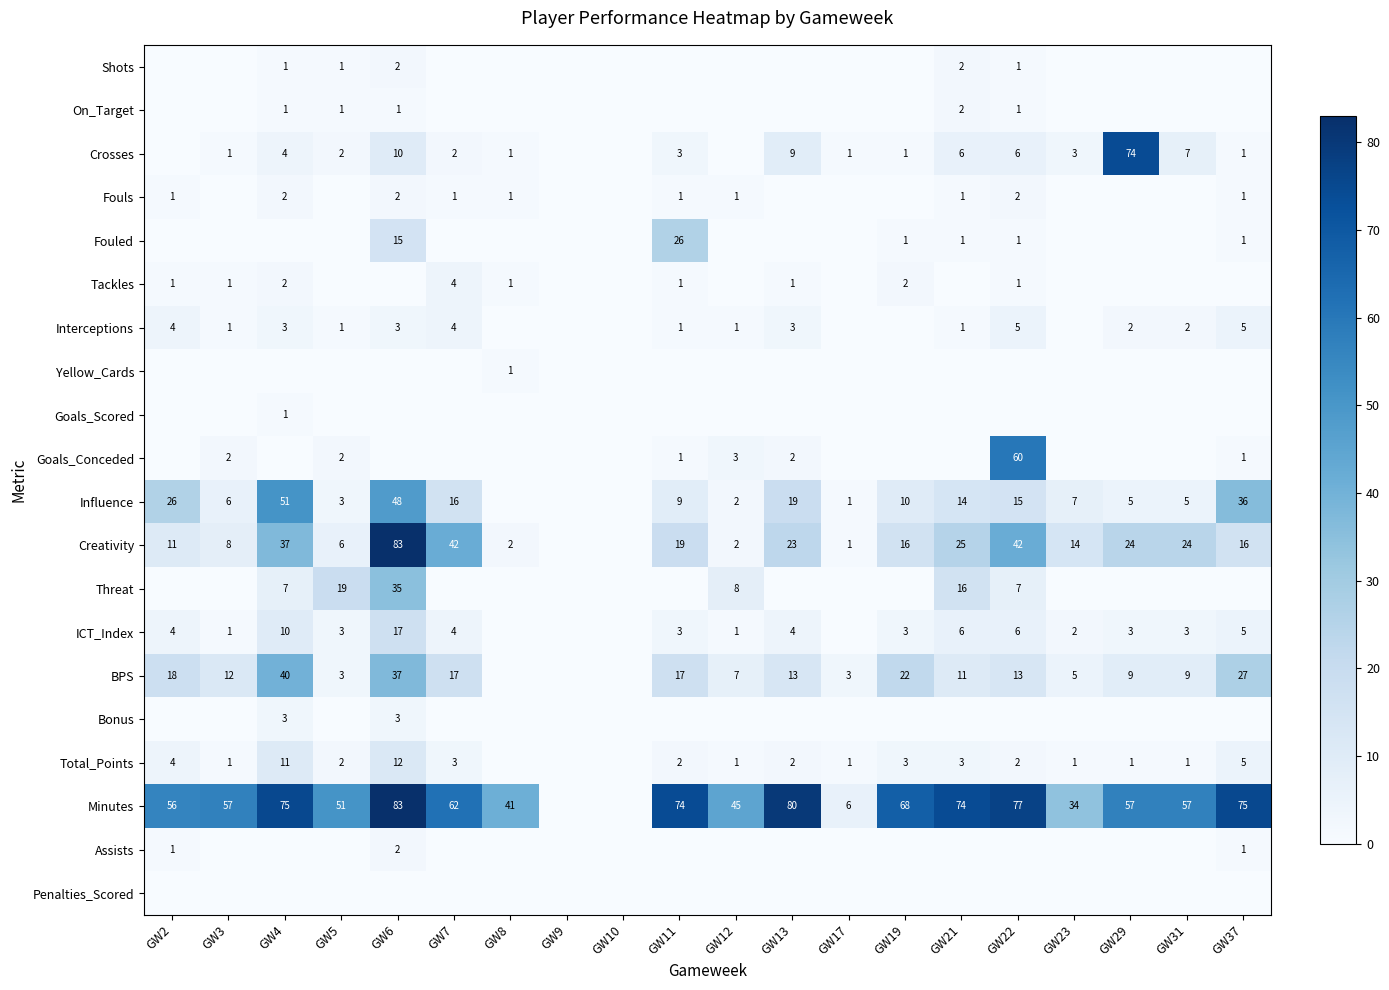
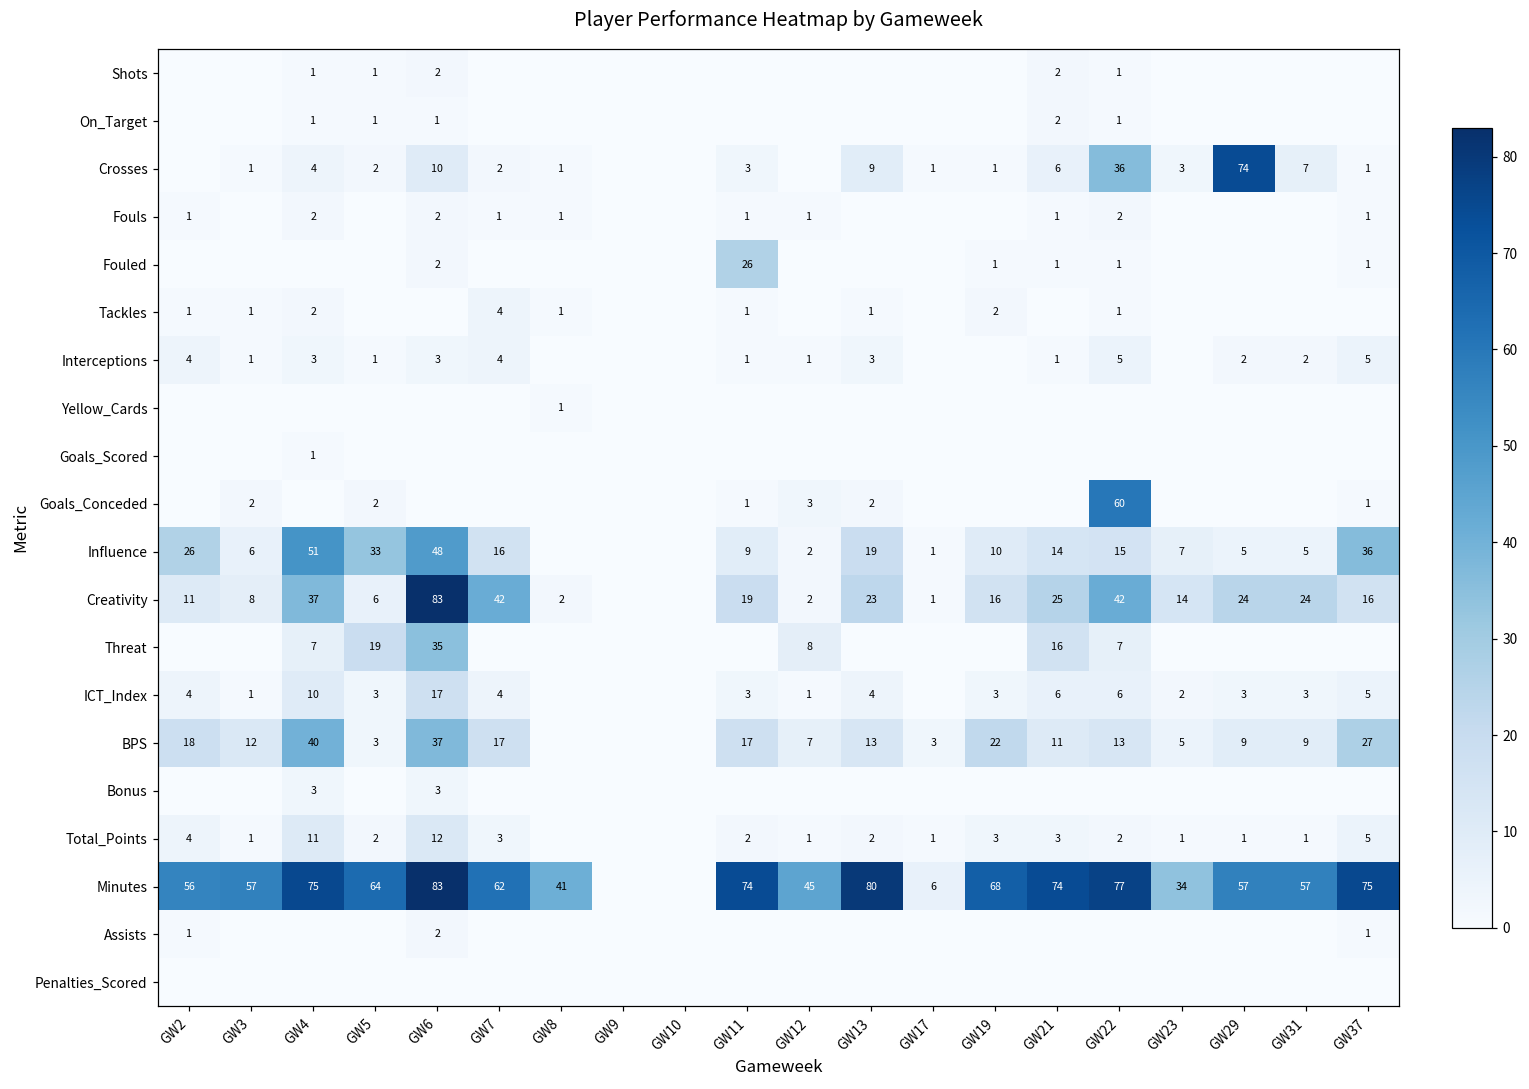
  {
    "Shots": {
      "GW4": 1,
      "GW5": 1,
      "GW6": 2,
      "GW21": 2,
      "GW22": 1
    },
    "On_Target": {
      "GW4": 1,
      "GW5": 1,
      "GW6": 1,
      "GW21": 2,
      "GW22": 1
    },
    "Crosses": {
      "GW3": 1,
      "GW4": 4,
      "GW5": 2,
      "GW6": 10,
      "GW7": 2,
      "GW8": 1,
      "GW11": 3,
      "GW13": 9,
      "GW17": 1,
      "GW19": 1,
      "GW21": 6,
-     "GW22": 6,
+     "GW22": 36,
      "GW23": 3,
      "GW29": 74,
      "GW31": 7,
      "GW37": 1
    },
    "Fouls": {
      "GW2": 1,
      "GW4": 2,
      "GW6": 2,
      "GW7": 1,
      "GW8": 1,
      "GW11": 1,
      "GW12": 1,
      "GW21": 1,
      "GW22": 2,
      "GW37": 1
    },
    "Fouled": {
-     "GW6": 15,
+     "GW6": 2,
      "GW11": 26,
      "GW19": 1,
      "GW21": 1,
      "GW22": 1,
      "GW37": 1
    },
    "Tackles": {
      "GW2": 1,
      "GW3": 1,
      "GW4": 2,
      "GW7": 4,
      "GW8": 1,
      "GW11": 1,
      "GW13": 1,
      "GW19": 2,
      "GW22": 1
    },
    "Interceptions": {
      "GW2": 4,
      "GW3": 1,
      "GW4": 3,
      "GW5": 1,
      "GW6": 3,
      "GW7": 4,
      "GW11": 1,
      "GW12": 1,
      "GW13": 3,
      "GW21": 1,
      "GW22": 5,
      "GW29": 2,
      "GW31": 2,
      "GW37": 5
    },
    "Yellow_Cards": {
      "GW8": 1
    },
    "Goals_Scored": {
      "GW4": 1
    },
    "Goals_Conceded": {
      "GW3": 2,
      "GW5": 2,
      "GW11": 1,
      "GW12": 3,
      "GW13": 2,
      "GW22": 60,
      "GW37": 1
    },
    "Influence": {
      "GW2": 26,
      "GW3": 6,
      "GW4": 51,
-     "GW5": 3,
+     "GW5": 33,
      "GW6": 48,
      "GW7": 16,
      "GW11": 9,
      "GW12": 2,
      "GW13": 19,
      "GW17": 1,
      "GW19": 10,
      "GW21": 14,
      "GW22": 15,
      "GW23": 7,
      "GW29": 5,
      "GW31": 5,
      "GW37": 36
    },
    "Creativity": {
      "GW2": 11,
      "GW3": 8,
      "GW4": 37,
      "GW5": 6,
      "GW6": 83,
      "GW7": 42,
      "GW8": 2,
      "GW11": 19,
      "GW12": 2,
      "GW13": 23,
      "GW17": 1,
      "GW19": 16,
      "GW21": 25,
      "GW22": 42,
      "GW23": 14,
      "GW29": 24,
      "GW31": 24,
      "GW37": 16
    },
    "Threat": {
      "GW4": 7,
      "GW5": 19,
      "GW6": 35,
      "GW12": 8,
      "GW21": 16,
      "GW22": 7
    },
    "ICT_Index": {
      "GW2": 4,
      "GW3": 1,
      "GW4": 10,
      "GW5": 3,
      "GW6": 17,
      "GW7": 4,
      "GW11": 3,
      "GW12": 1,
      "GW13": 4,
      "GW19": 3,
      "GW21": 6,
      "GW22": 6,
      "GW23": 2,
      "GW29": 3,
      "GW31": 3,
      "GW37": 5
    },
    "BPS": {
      "GW2": 18,
      "GW3": 12,
      "GW4": 40,
      "GW5": 3,
      "GW6": 37,
      "GW7": 17,
      "GW11": 17,
      "GW12": 7,
      "GW13": 13,
      "GW17": 3,
      "GW19": 22,
      "GW21": 11,
      "GW22": 13,
      "GW23": 5,
      "GW29": 9,
      "GW31": 9,
      "GW37": 27
    },
    "Bonus": {
      "GW4": 3,
      "GW6": 3
    },
    "Total_Points": {
      "GW2": 4,
      "GW3": 1,
      "GW4": 11,
      "GW5": 2,
      "GW6": 12,
      "GW7": 3,
      "GW11": 2,
      "GW12": 1,
      "GW13": 2,
      "GW17": 1,
      "GW19": 3,
      "GW21": 3,
      "GW22": 2,
      "GW23": 1,
      "GW29": 1,
      "GW31": 1,
      "GW37": 5
    },
    "Minutes": {
      "GW2": 56,
      "GW3": 57,
      "GW4": 75,
-     "GW5": 51,
+     "GW5": 64,
      "GW6": 83,
      "GW7": 62,
      "GW8": 41,
      "GW11": 74,
      "GW12": 45,
      "GW13": 80,
      "GW17": 6,
      "GW19": 68,
      "GW21": 74,
      "GW22": 77,
      "GW23": 34,
      "GW29": 57,
      "GW31": 57,
      "GW37": 75
    },
    "Assists": {
      "GW2": 1,
      "GW6": 2,
      "GW37": 1
    }
  }
